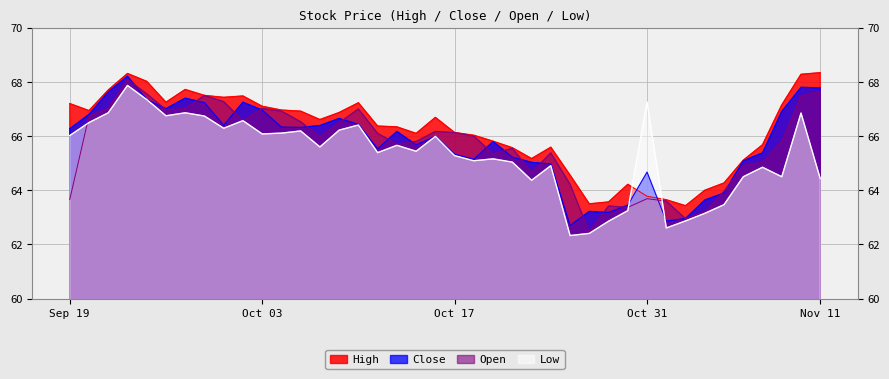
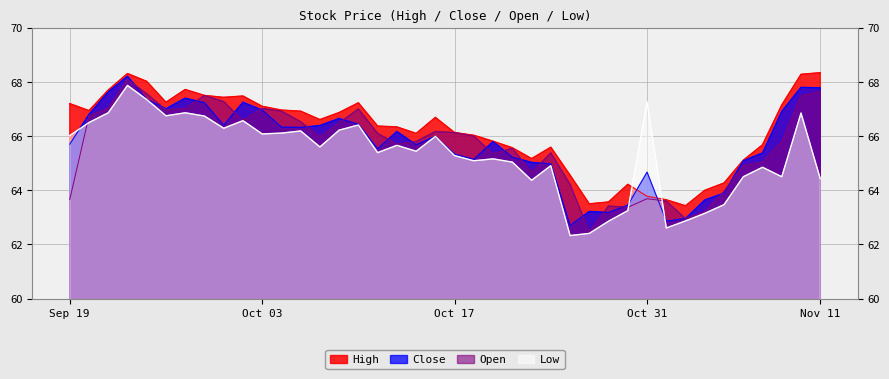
  {
    "High": {
      "Sep 19": 67.2,
      "Nov 11": 68.3
    },
    "Close": {
-     "Sep 19": 66.3,
+     "Sep 19": 65.7,
      "Oct 31": 64.7,
      "Nov 11": 67.8
    },
    "Open": {
      "Sep 19": 63.7,
      "Nov 11": 67.7
    },
    "Low": {
      "Sep 19": 66.0,
      "Oct 03": 66.1,
      "Oct 31": 67.3,
      "Nov 11": 64.4
    }
  }
